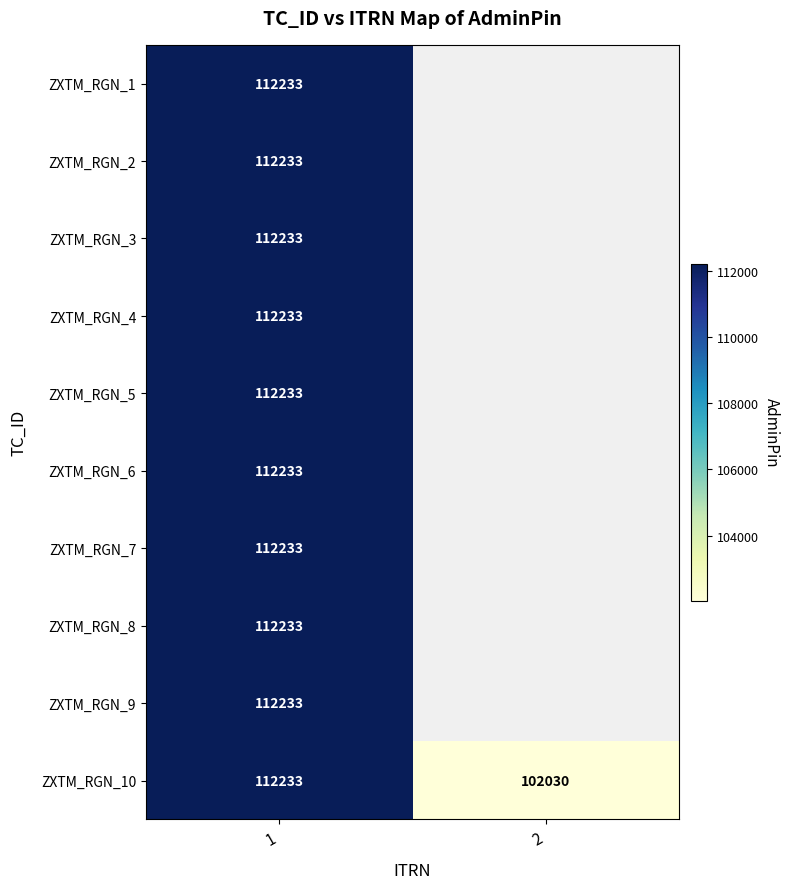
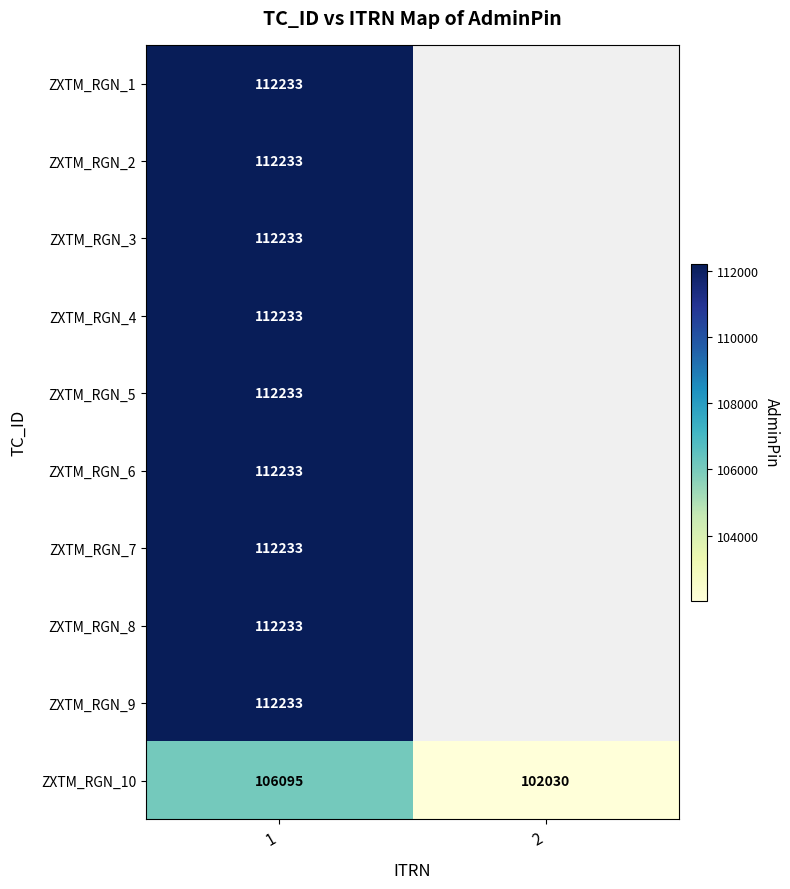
  {
    "ZXTM_RGN_1": {
      "1": 112233
    },
    "ZXTM_RGN_2": {
      "1": 112233
    },
    "ZXTM_RGN_3": {
      "1": 112233
    },
    "ZXTM_RGN_4": {
      "1": 112233
    },
    "ZXTM_RGN_5": {
      "1": 112233
    },
    "ZXTM_RGN_6": {
      "1": 112233
    },
    "ZXTM_RGN_7": {
      "1": 112233
    },
    "ZXTM_RGN_8": {
      "1": 112233
    },
    "ZXTM_RGN_9": {
      "1": 112233
    },
    "ZXTM_RGN_10": {
-     "1": 112233,
+     "1": 106095,
      "2": 102030
    }
  }
